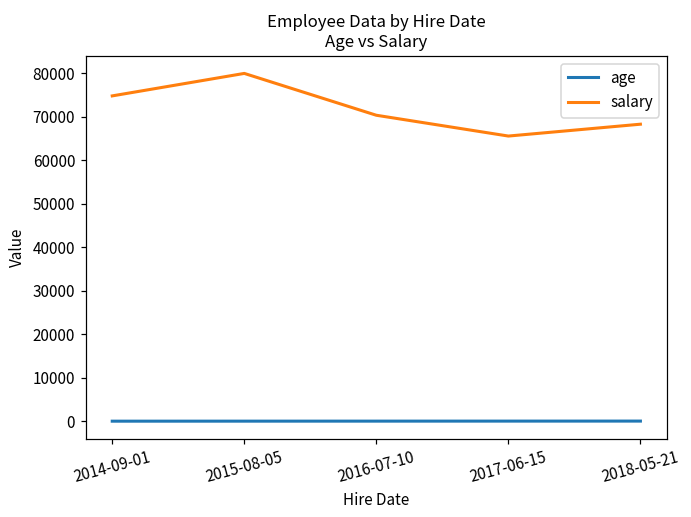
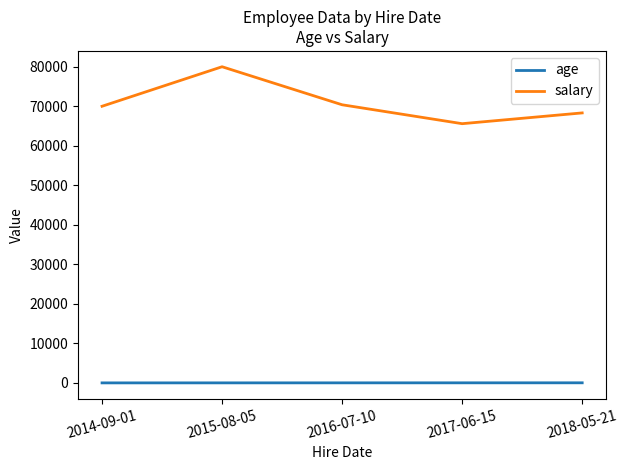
  {
    "age": {
      "2014-09-01": 0,
      "2015-08-05": 0,
      "2016-07-10": 0,
      "2017-06-15": 0,
      "2018-05-21": 0
    },
    "salary": {
-     "2014-09-01": 75000,
+     "2014-09-01": 70000,
      "2015-08-05": 80000,
      "2016-07-10": 70000,
      "2017-06-15": 66000,
      "2018-05-21": 68000
    }
  }
